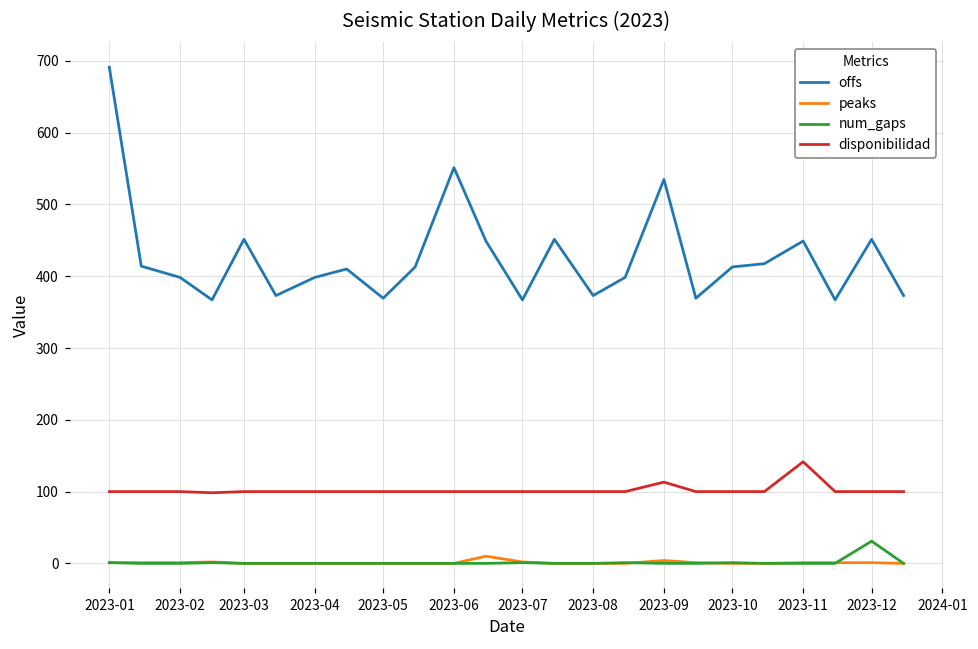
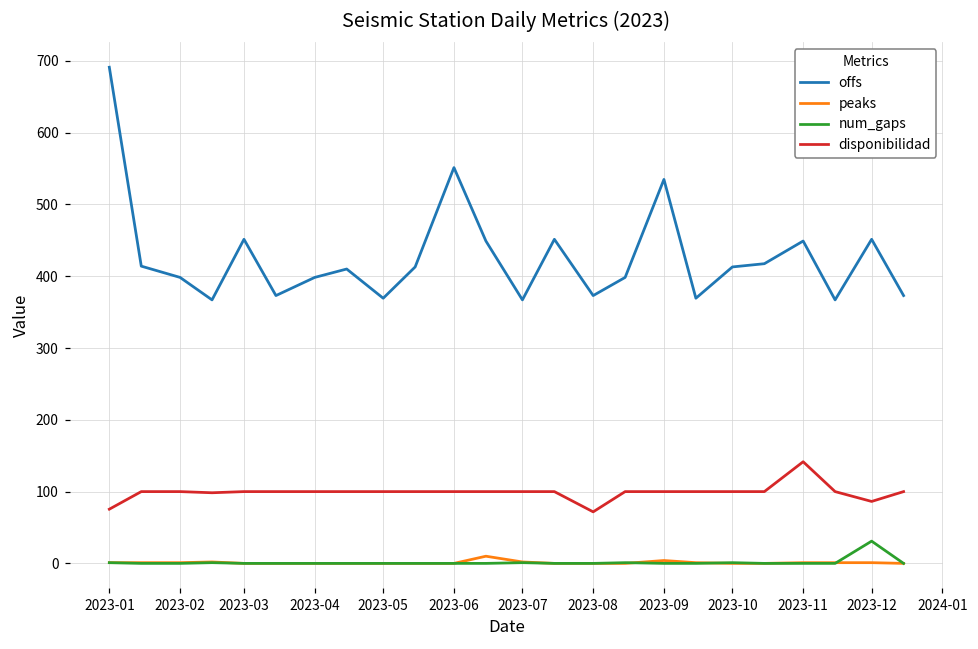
  {
    "offs": {
      "2023-01": 690,
      "2023-02": 400,
      "2023-03": 450,
      "2023-04": 400,
      "2023-05": 370,
      "2023-06": 550,
      "2023-07": 370,
      "2023-08": 370,
      "2023-09": 530,
      "2023-10": 410,
      "2023-11": 450,
      "2023-12": 450
    },
    "peaks": {
      "2023-09": 0,
      "2023-12": 0
    },
    "num_gaps": {
      "2023-09": 0,
      "2023-12": 30
    },
    "disponibilidad": {
-     "2023-01": 100,
+     "2023-01": 80,
      "2023-02": 100,
      "2023-03": 100,
      "2023-04": 100,
      "2023-05": 100,
      "2023-06": 100,
      "2023-07": 100,
-     "2023-08": 100,
-     "2023-09": 110,
+     "2023-08": 70,
+     "2023-09": 100,
      "2023-10": 100,
      "2023-11": 140,
-     "2023-12": 100
+     "2023-12": 90
    }
  }
